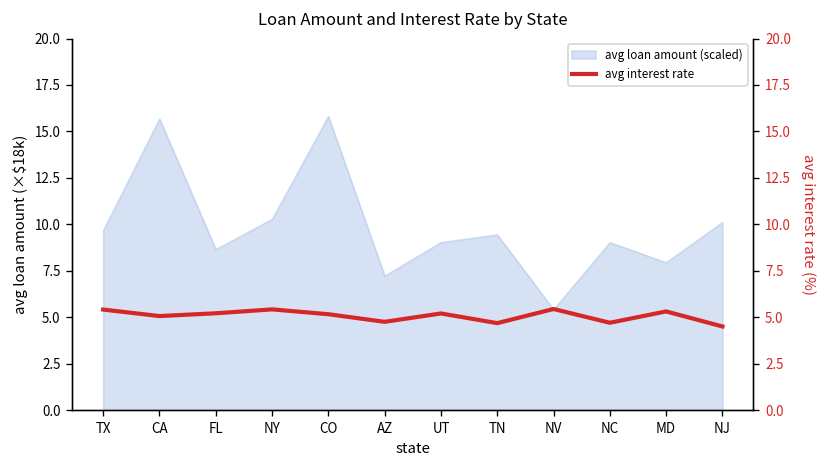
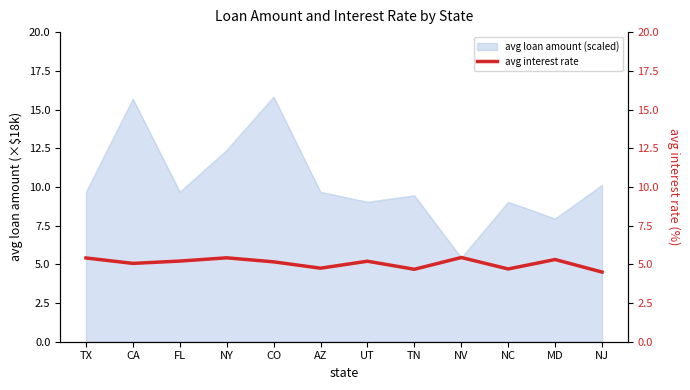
  {
    "avg loan amount (scaled)": {
      "TX": 9.7,
      "CA": 15.7,
-     "FL": 8.7,
-     "NY": 10.3,
+     "FL": 9.7,
+     "NY": 12.4,
      "CO": 15.8,
-     "AZ": 7.2,
+     "AZ": 9.7,
      "UT": 9.0,
      "TN": 9.4,
      "NV": 5.4,
      "NC": 9.0,
      "MD": 7.9,
      "NJ": 10.1
    },
    "avg interest rate": {
      "TX": 5.4,
      "CA": 5.1,
      "FL": 5.2,
      "NY": 5.4,
      "CO": 5.2,
      "AZ": 4.8,
      "UT": 5.2,
      "TN": 4.7,
      "NV": 5.4,
      "NC": 4.7,
      "MD": 5.3,
      "NJ": 4.5
    }
  }
